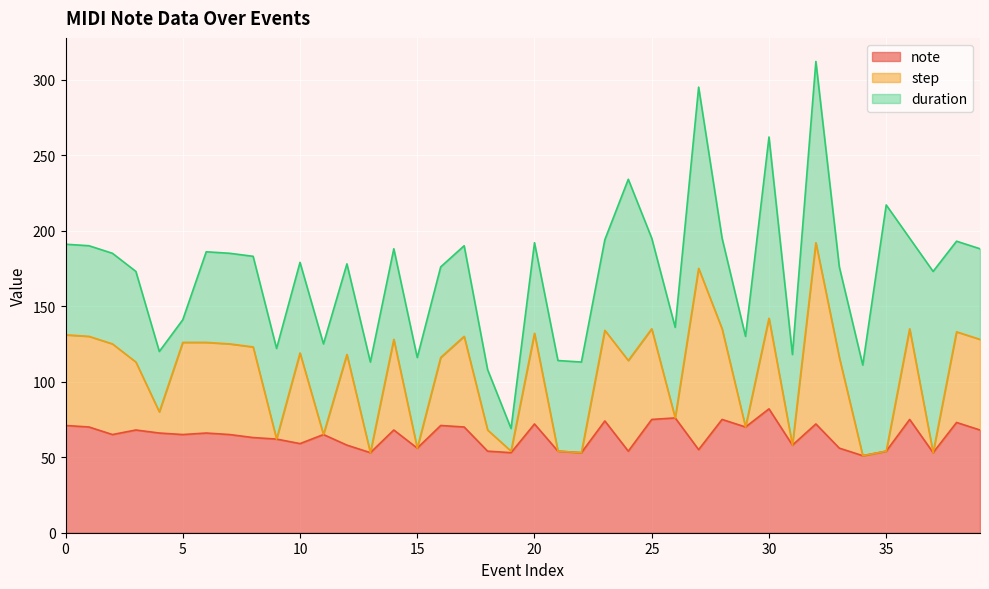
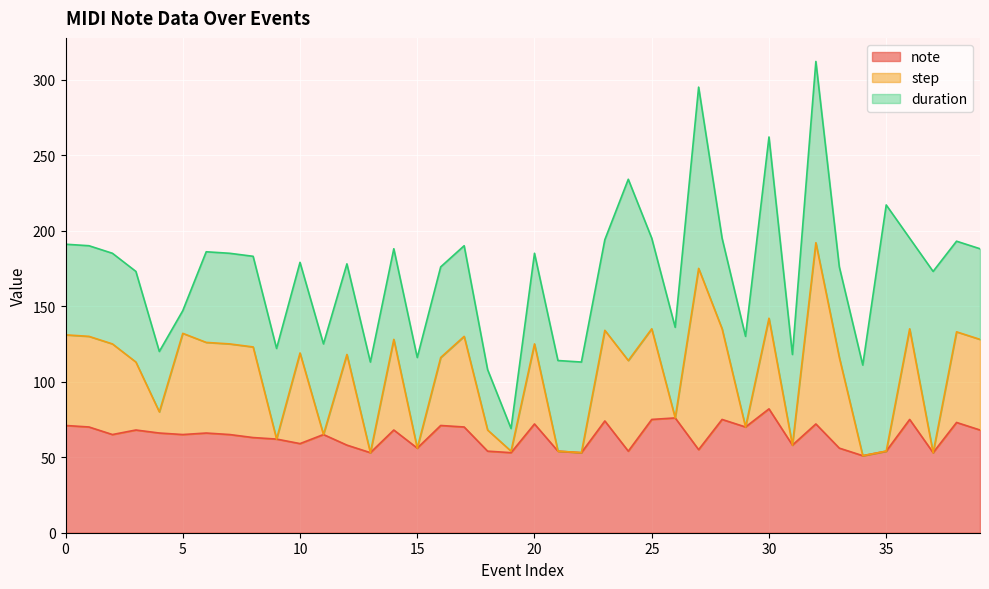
  {
    "note": {
      "0": 71,
      "5": 65,
      "10": 59,
      "20": 72,
      "25": 75,
      "30": 82
    },
    "step": {
      "0": 60,
-     "5": 61,
+     "5": 67,
      "10": 60,
-     "20": 60,
+     "20": 53,
      "25": 60,
      "30": 60
    },
    "duration": {
      "0": 60,
      "5": 15,
      "10": 60,
      "15": 60,
      "20": 60,
      "25": 60,
      "30": 120,
      "35": 163
    }
  }
